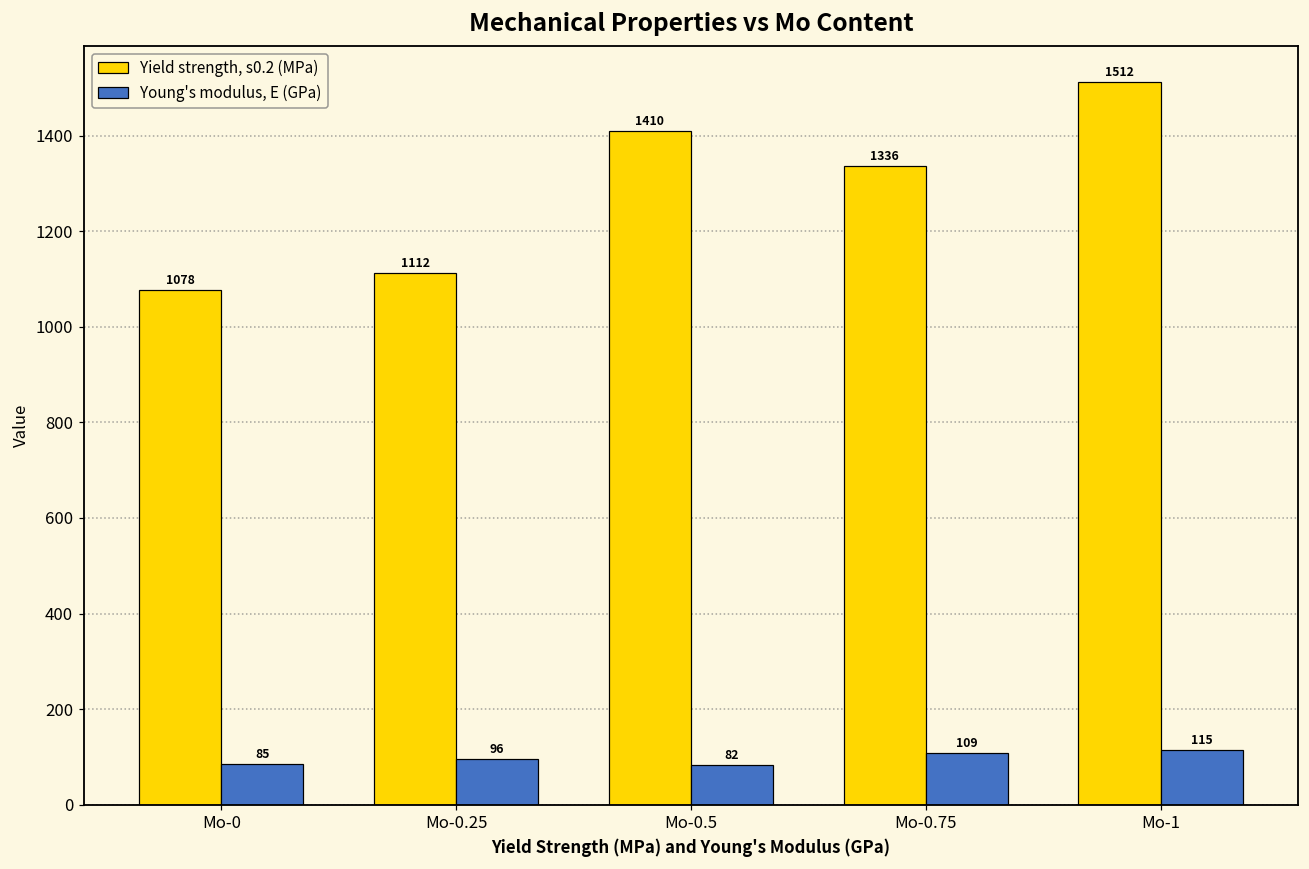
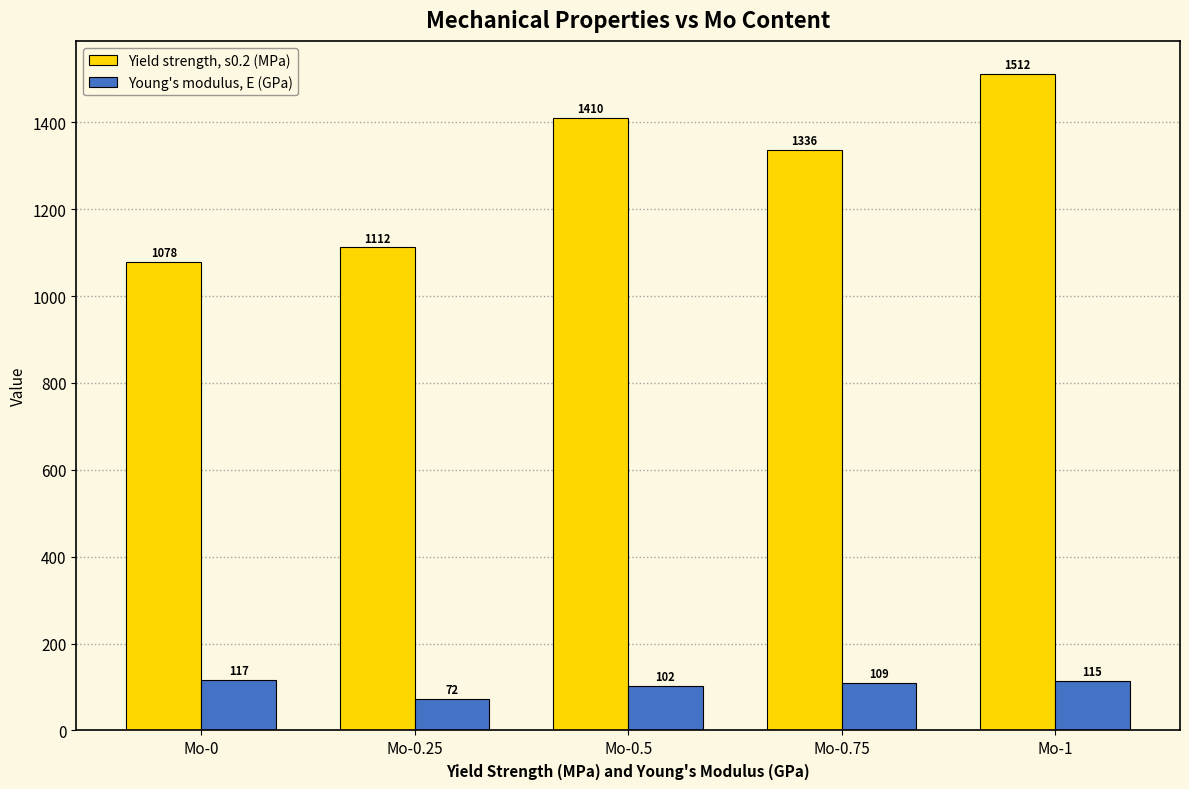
  {
    "Yield strength, s0.2 (MPa)": {
      "Mo-0": 1078,
      "Mo-0.25": 1112,
      "Mo-0.5": 1410,
      "Mo-0.75": 1336,
      "Mo-1": 1512
    },
    "Young's modulus, E (GPa)": {
-     "Mo-0": 85,
-     "Mo-0.25": 96,
-     "Mo-0.5": 82,
+     "Mo-0": 117,
+     "Mo-0.25": 72,
+     "Mo-0.5": 102,
      "Mo-0.75": 109,
      "Mo-1": 115
    }
  }
